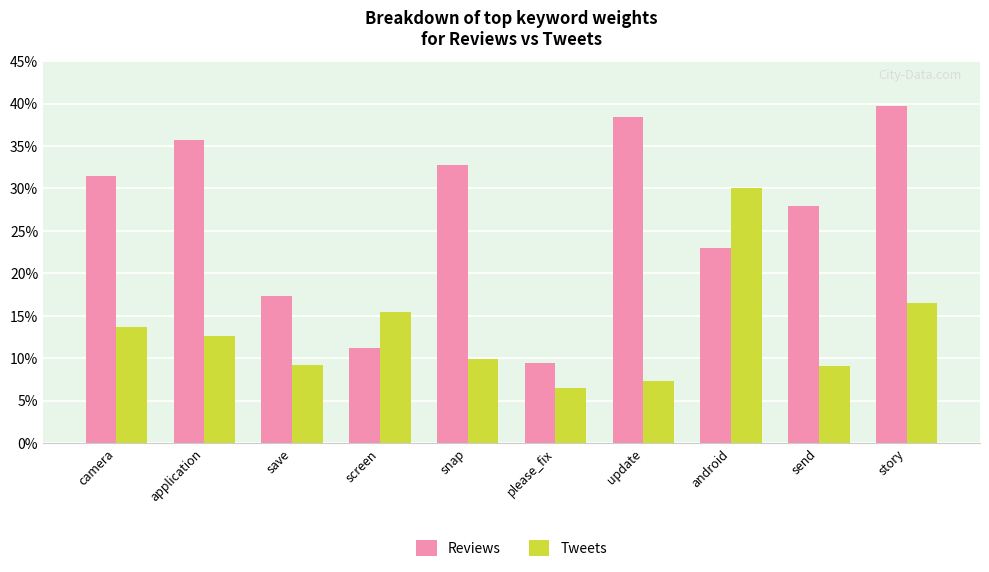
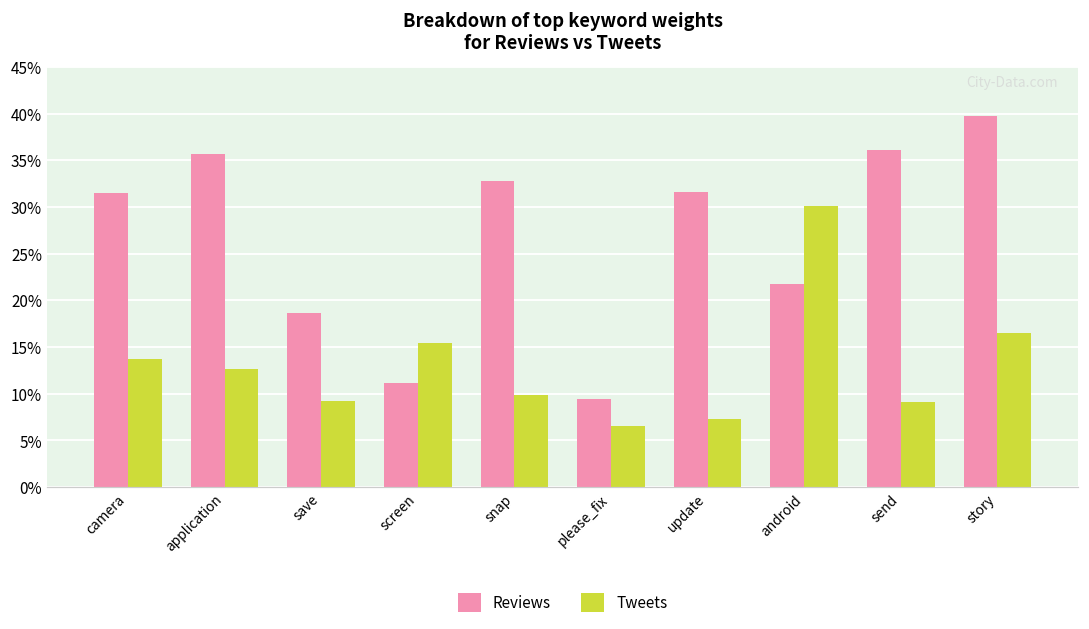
  {
    "Reviews": {
      "camera": "32%",
      "application": "36%",
-     "save": "17%",
+     "save": "19%",
      "screen": "11%",
      "snap": "33%",
      "please_fix": "9%",
-     "update": "38%",
-     "android": "23%",
-     "send": "28%",
+     "update": "32%",
+     "android": "22%",
+     "send": "36%",
      "story": "40%"
    },
    "Tweets": {
      "camera": "14%",
      "application": "13%",
      "save": "9%",
      "screen": "15%",
      "snap": "10%",
      "please_fix": "7%",
      "update": "7%",
      "android": "30%",
      "send": "9%",
      "story": "17%"
    }
  }
